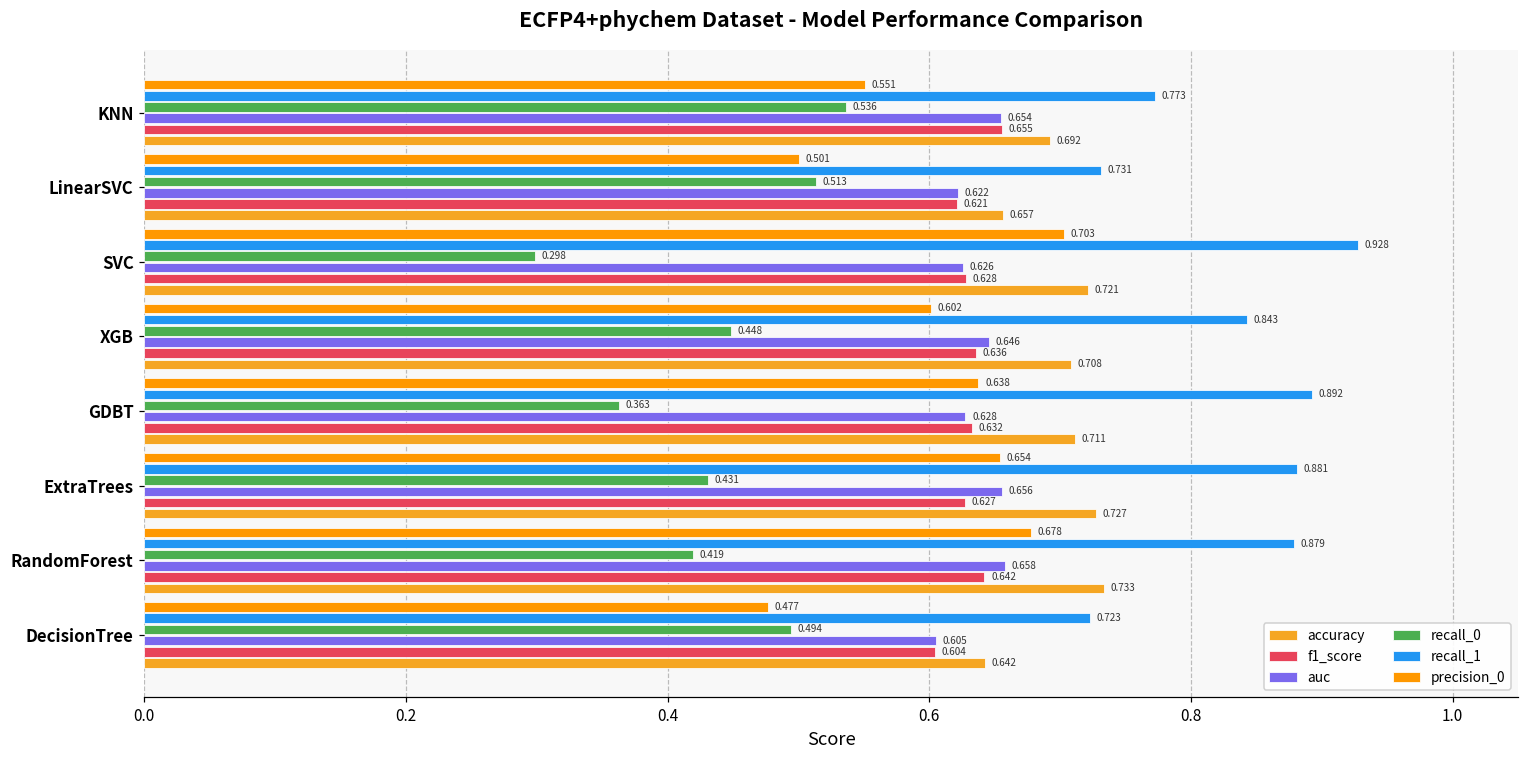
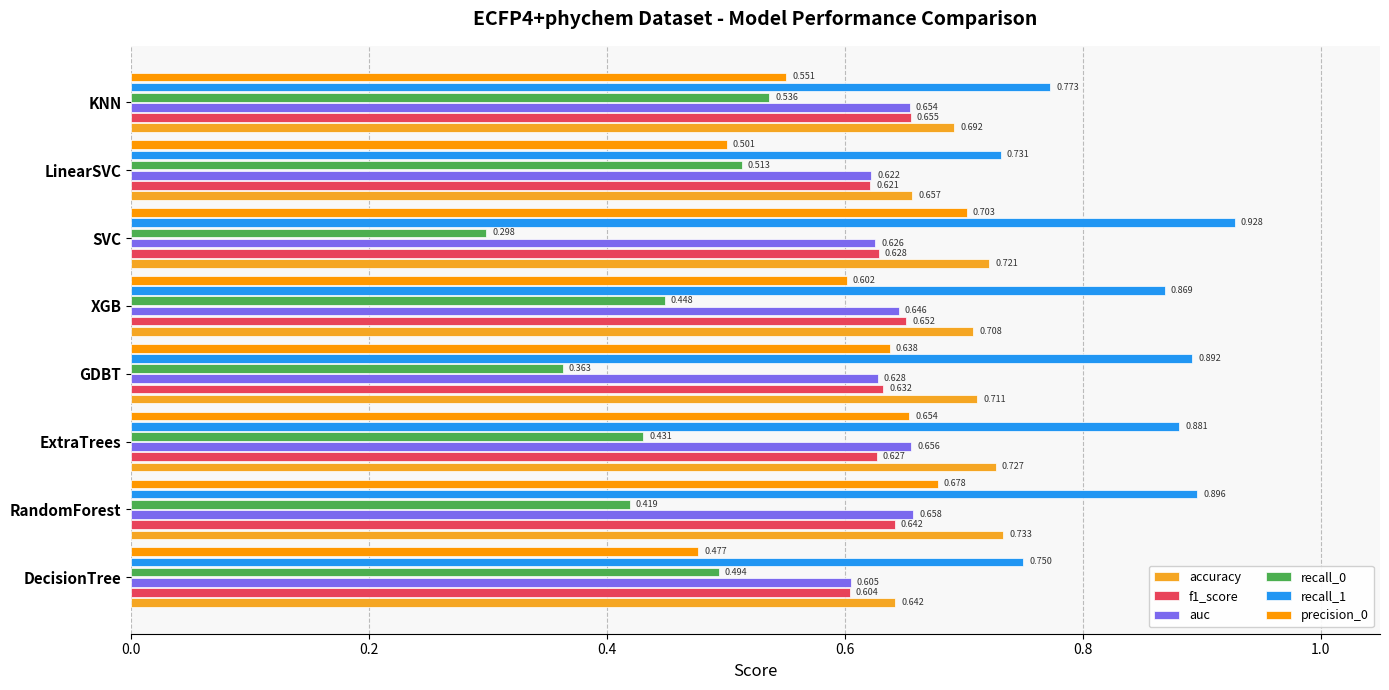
  {
    "f1_score": {
      "KNN": 0.655,
      "LinearSVC": 0.621,
      "SVC": 0.628,
-     "XGB": 0.636,
+     "XGB": 0.652,
      "GDBT": 0.632,
      "ExtraTrees": 0.627,
      "RandomForest": 0.642,
      "DecisionTree": 0.604
    },
    "auc": {
      "KNN": 0.654,
      "LinearSVC": 0.622,
      "SVC": 0.626,
      "XGB": 0.646,
      "GDBT": 0.628,
      "ExtraTrees": 0.656,
      "RandomForest": 0.658,
      "DecisionTree": 0.605
    },
    "recall_0": {
      "KNN": 0.536,
      "LinearSVC": 0.513,
      "SVC": 0.298,
      "XGB": 0.448,
      "GDBT": 0.363,
      "ExtraTrees": 0.431,
      "RandomForest": 0.419,
      "DecisionTree": 0.494
    },
    "recall_1": {
      "KNN": 0.773,
      "LinearSVC": 0.731,
      "SVC": 0.928,
-     "XGB": 0.843,
+     "XGB": 0.869,
      "GDBT": 0.892,
      "ExtraTrees": 0.881,
-     "RandomForest": 0.879,
-     "DecisionTree": 0.723
+     "RandomForest": 0.896,
+     "DecisionTree": 0.750
    }
  }
